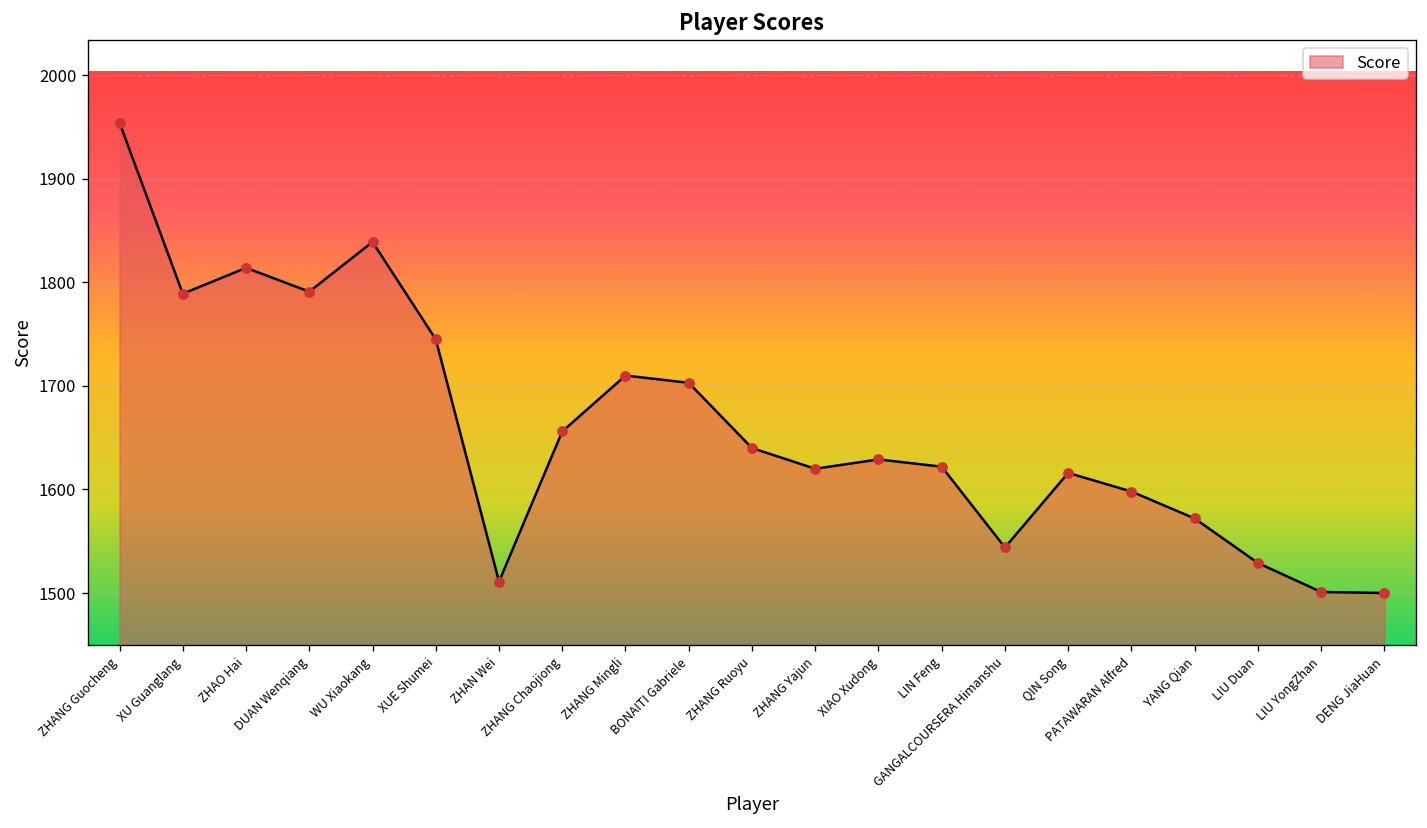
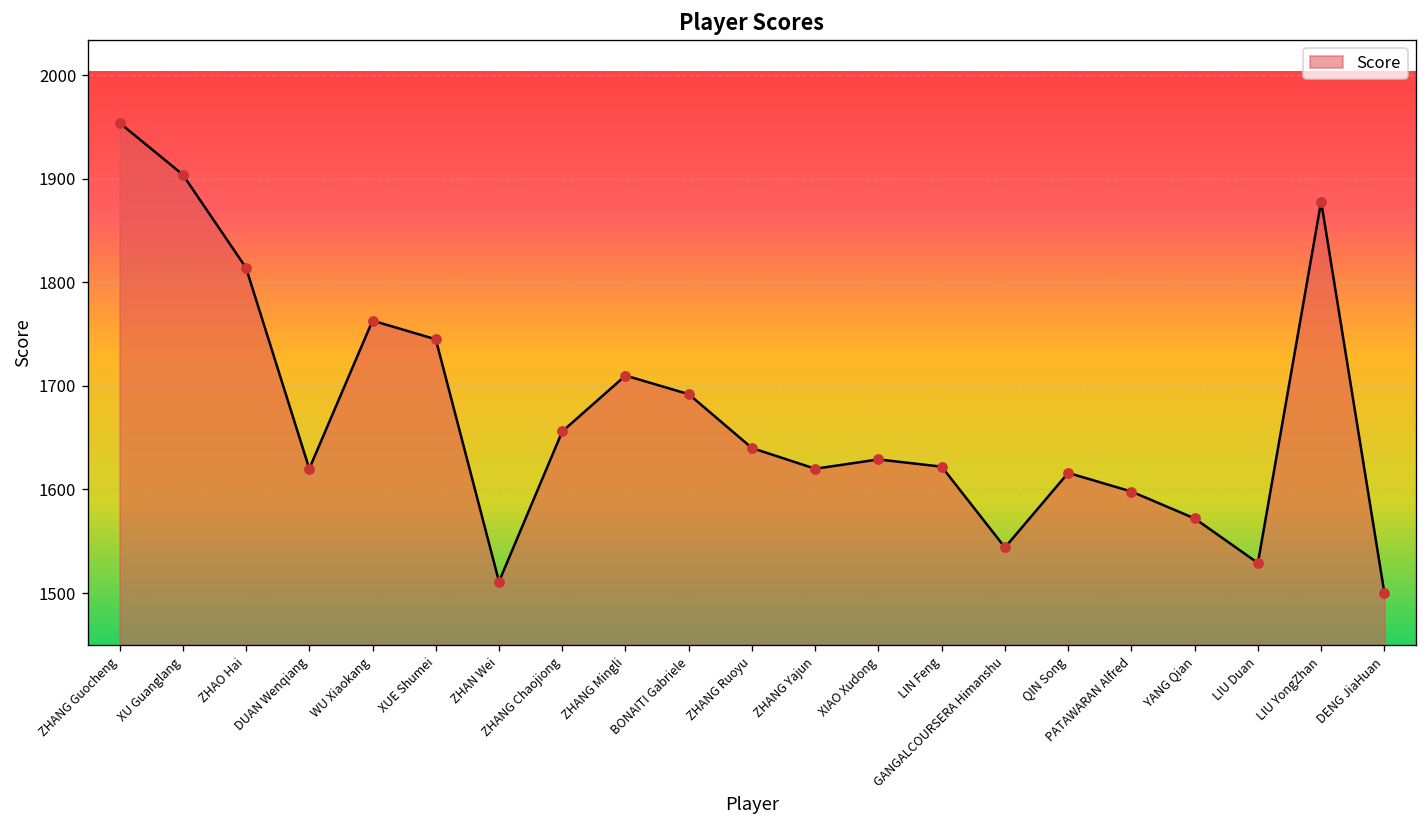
  {
    "ZHANG Guocheng": 1950,
-   "XU Guanglang": 1790,
+   "XU Guanglang": 1900,
    "ZHAO Hai": 1810,
-   "DUAN Wenqiang": 1790,
-   "WU Xiaokang": 1840,
+   "DUAN Wenqiang": 1620,
+   "WU Xiaokang": 1760,
    "XUE Shumei": 1750,
    "ZHAN Wei": 1510,
    "ZHANG Chaojiong": 1660,
    "ZHANG Mingli": 1710,
-   "BONAITI Gabriele": 1700,
+   "BONAITI Gabriele": 1690,
    "ZHANG Ruoyu": 1640,
    "ZHANG Yajun": 1620,
    "XIAO Xudong": 1630,
    "LIN Feng": 1620,
    "GANGALCOURSERA Himanshu": 1540,
    "QIN Song": 1620,
    "PATAWARAN Alfred": 1600,
    "YANG Qian": 1570,
    "LIU Duan": 1530,
-   "LIU YongZhan": 1500,
+   "LIU YongZhan": 1880,
    "DENG JiaHuan": 1500
  }
